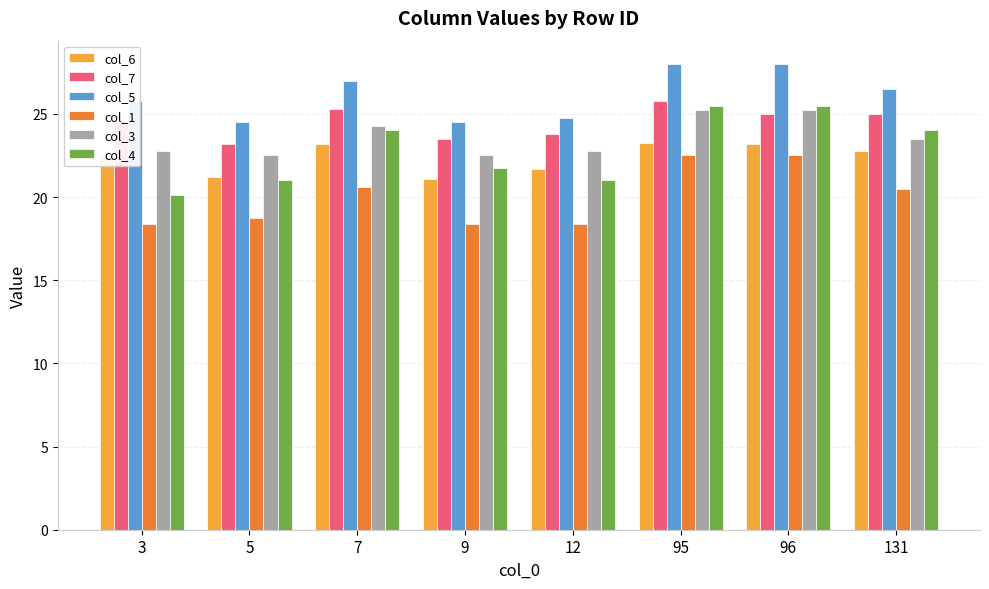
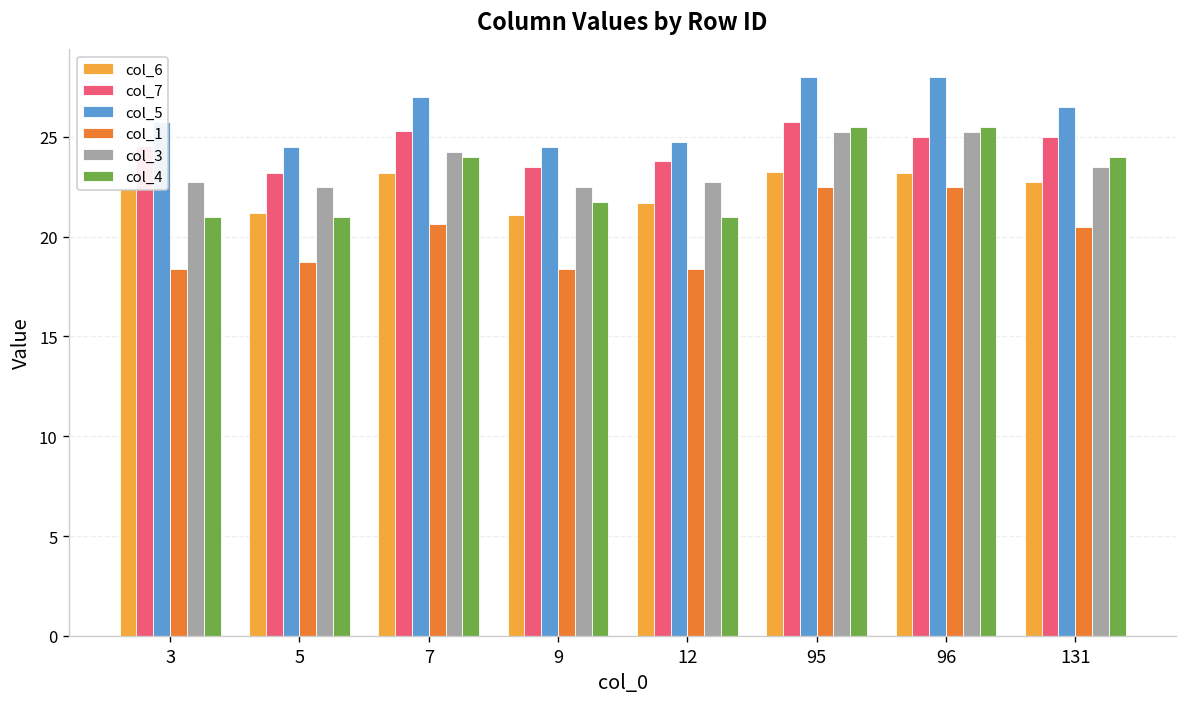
  {
    "col_7": {
      "5": 23.2,
      "7": 25.3,
      "9": 23.5,
      "12": 23.8,
      "95": 25.8,
      "96": 25.0,
      "131": 25.0
    },
    "col_5": {
      "5": 24.5,
      "7": 27.0,
      "9": 24.5,
      "12": 24.8,
      "95": 28.0,
      "96": 28.0,
      "131": 26.5
    },
    "col_3": {
      "3": 22.8,
      "5": 22.5,
      "7": 24.3,
      "9": 22.5,
      "12": 22.8,
      "95": 25.3,
      "96": 25.3,
      "131": 23.5
    },
    "col_4": {
-     "3": 20.1,
+     "3": 21.0,
      "5": 21.0,
      "7": 24.0,
      "9": 21.8,
      "12": 21.0,
      "95": 25.5,
      "96": 25.5,
      "131": 24.0
    }
  }
